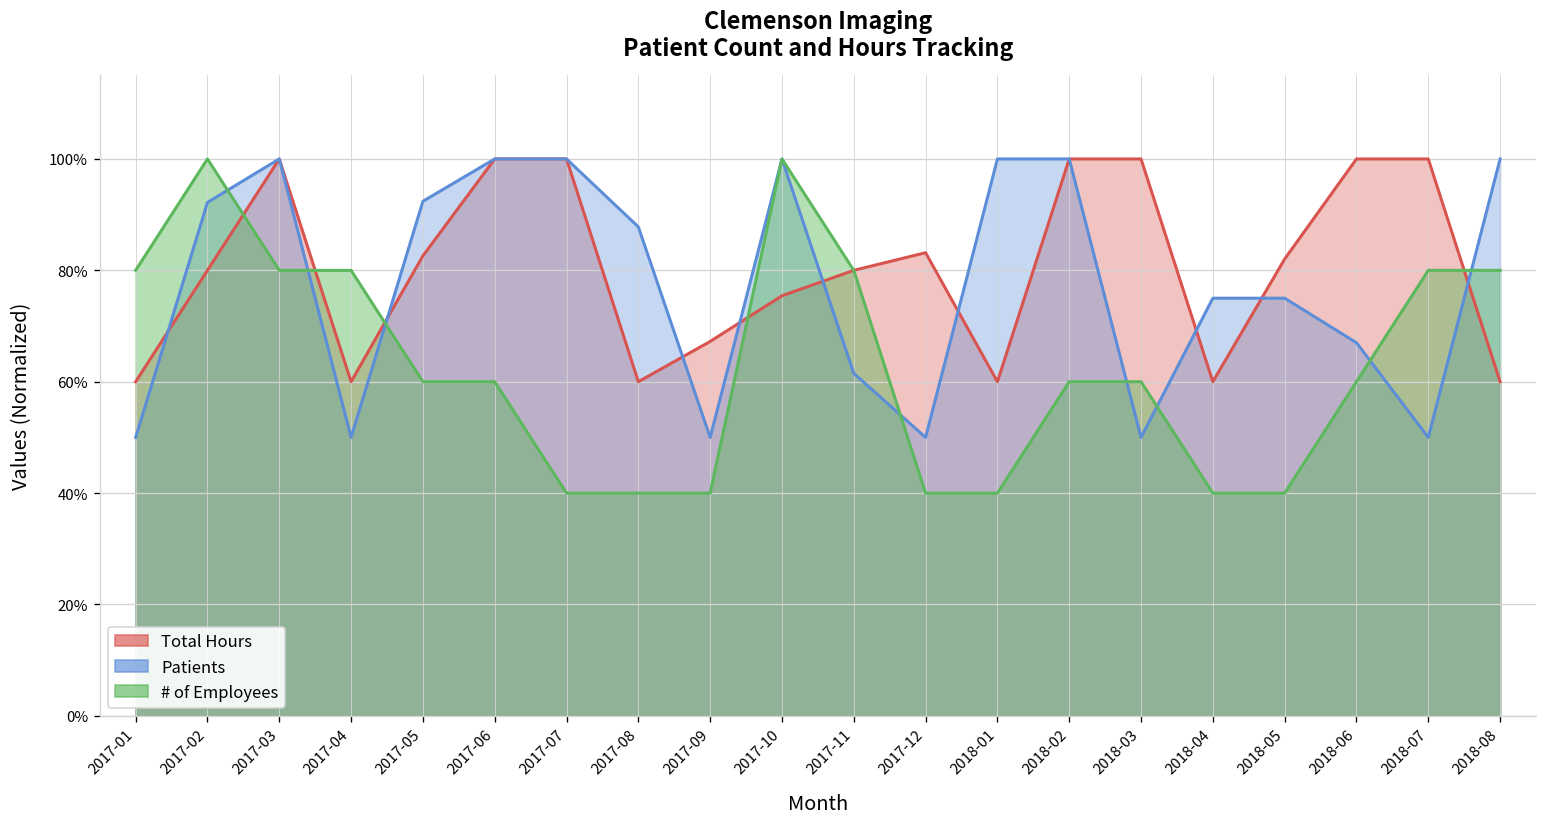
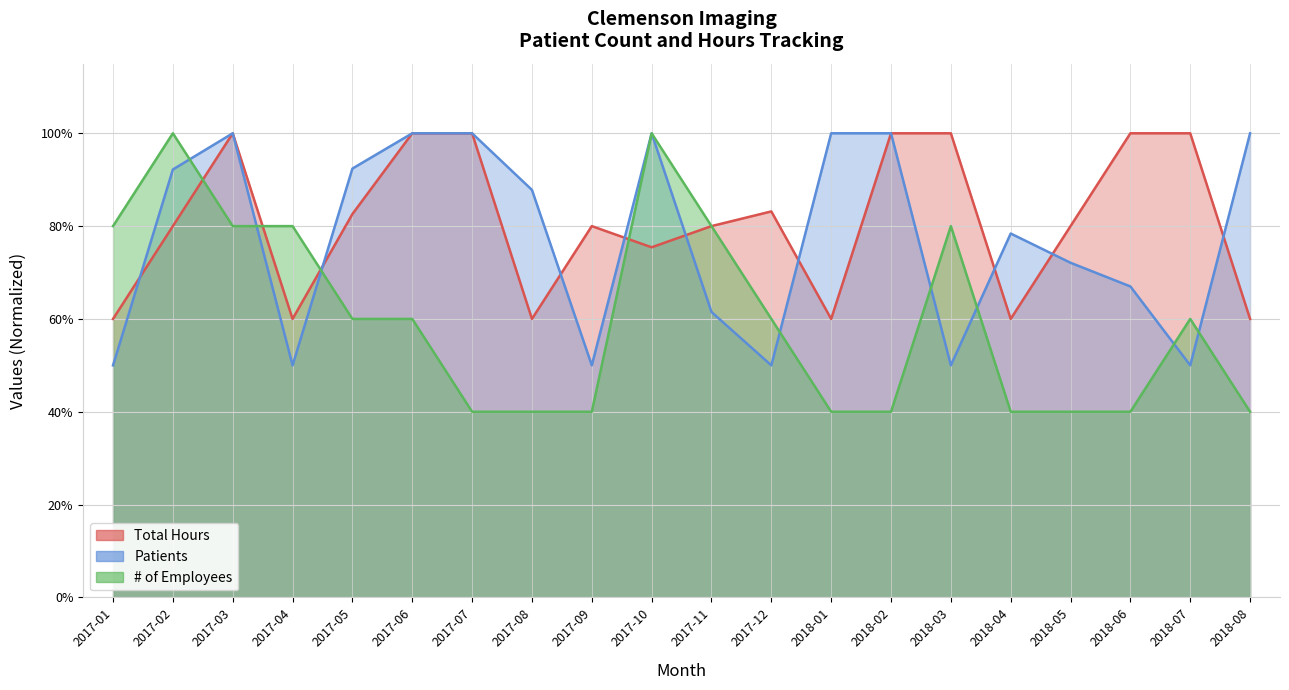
  {
    "Total Hours": {
      "2017-01": "60%",
      "2017-02": "80%",
      "2017-04": "60%",
      "2017-05": "83%",
      "2017-08": "60%",
-     "2017-09": "67%",
+     "2017-09": "80%",
      "2017-10": "75%",
      "2017-12": "83%",
      "2018-01": "60%",
      "2018-03": "100%",
      "2018-04": "60%",
-     "2018-05": "82%",
+     "2018-05": "80%",
      "2018-06": "100%",
      "2018-07": "100%",
      "2018-08": "60%"
    },
    "Patients": {
      "2017-01": "50%",
      "2017-02": "92%",
      "2017-04": "50%",
      "2017-05": "92%",
      "2017-08": "88%",
      "2017-09": "50%",
      "2017-11": "62%",
      "2017-12": "50%",
      "2018-01": "100%",
      "2018-03": "50%",
-     "2018-04": "75%",
-     "2018-05": "75%",
+     "2018-04": "78%",
+     "2018-05": "72%",
      "2018-06": "67%",
      "2018-07": "50%",
      "2018-08": "100%"
    },
    "# of Employees": {
      "2017-01": "80%",
      "2017-02": "100%",
      "2017-03": "80%",
      "2017-04": "80%",
      "2017-05": "60%",
      "2017-06": "60%",
      "2017-07": "40%",
      "2017-08": "40%",
      "2017-09": "40%",
-     "2017-12": "40%",
+     "2017-12": "60%",
      "2018-01": "40%",
-     "2018-02": "60%",
-     "2018-03": "60%",
+     "2018-02": "40%",
+     "2018-03": "80%",
      "2018-04": "40%",
      "2018-05": "40%",
-     "2018-06": "60%",
-     "2018-07": "80%",
-     "2018-08": "80%"
+     "2018-06": "40%",
+     "2018-07": "60%",
+     "2018-08": "40%"
    }
  }
